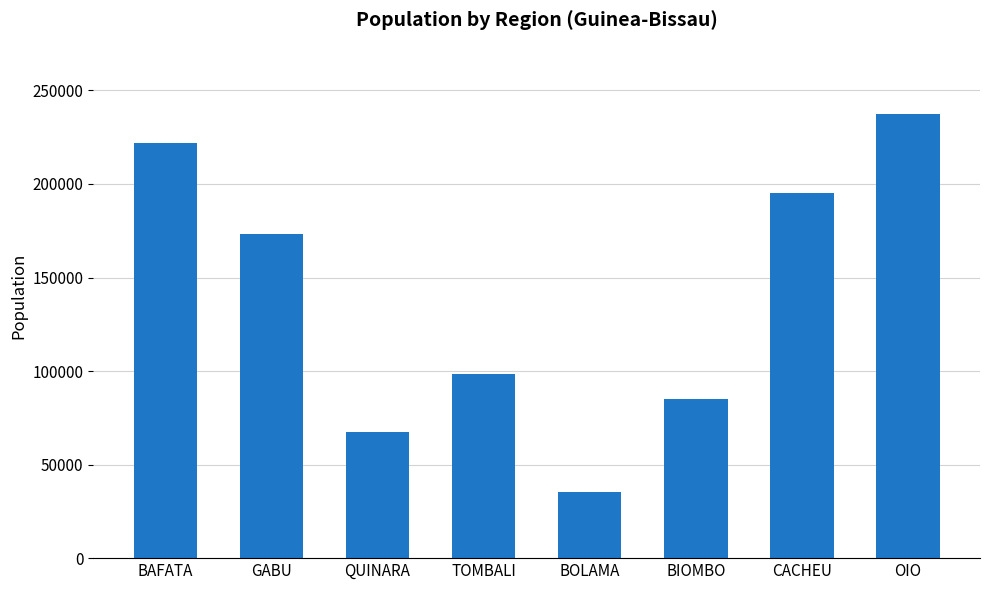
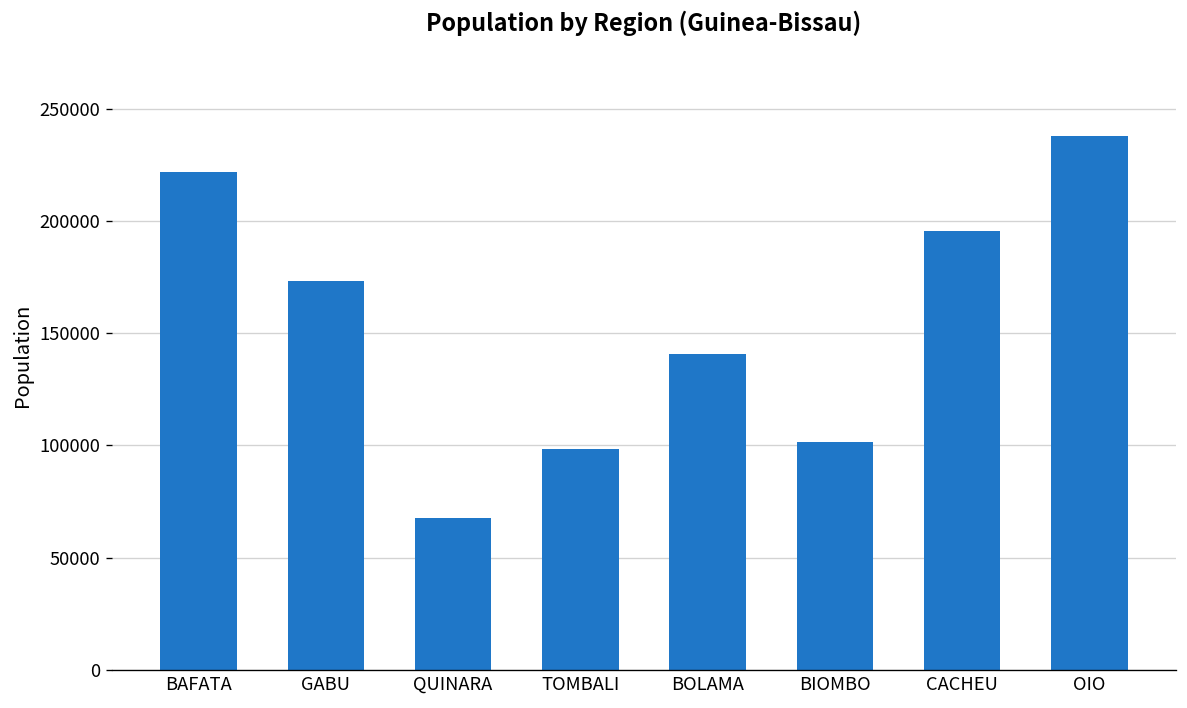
  {
    "BAFATA": 222000,
    "GABU": 173000,
    "QUINARA": 67000,
    "TOMBALI": 98000,
-   "BOLAMA": 35000,
-   "BIOMBO": 85000,
+   "BOLAMA": 140000,
+   "BIOMBO": 102000,
    "CACHEU": 195000,
    "OIO": 238000
  }
